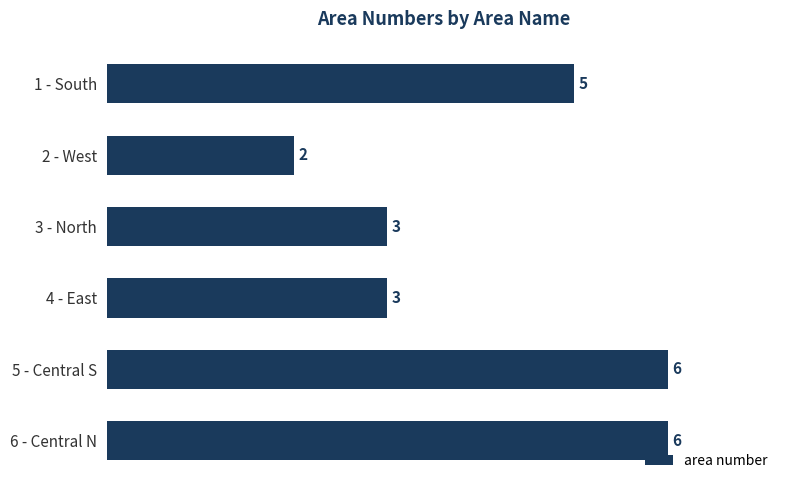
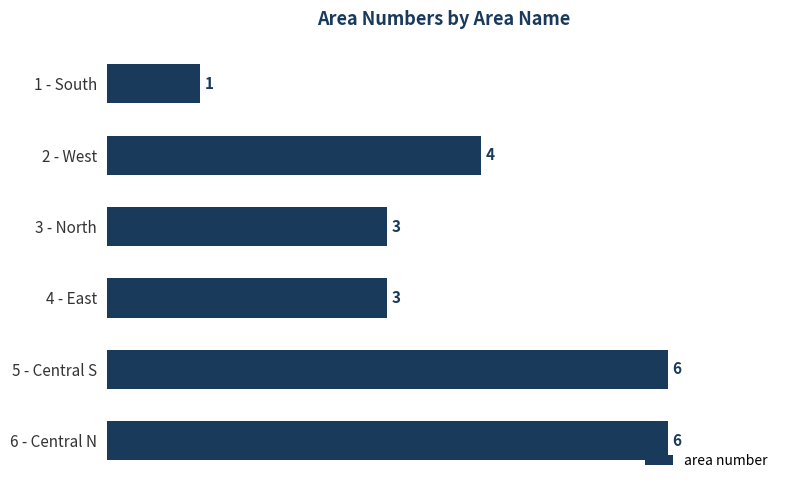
  {
-   "1 - South": 5,
-   "2 - West": 2,
+   "1 - South": 1,
+   "2 - West": 4,
    "3 - North": 3,
    "4 - East": 3,
    "5 - Central S": 6,
    "6 - Central N": 6
  }
